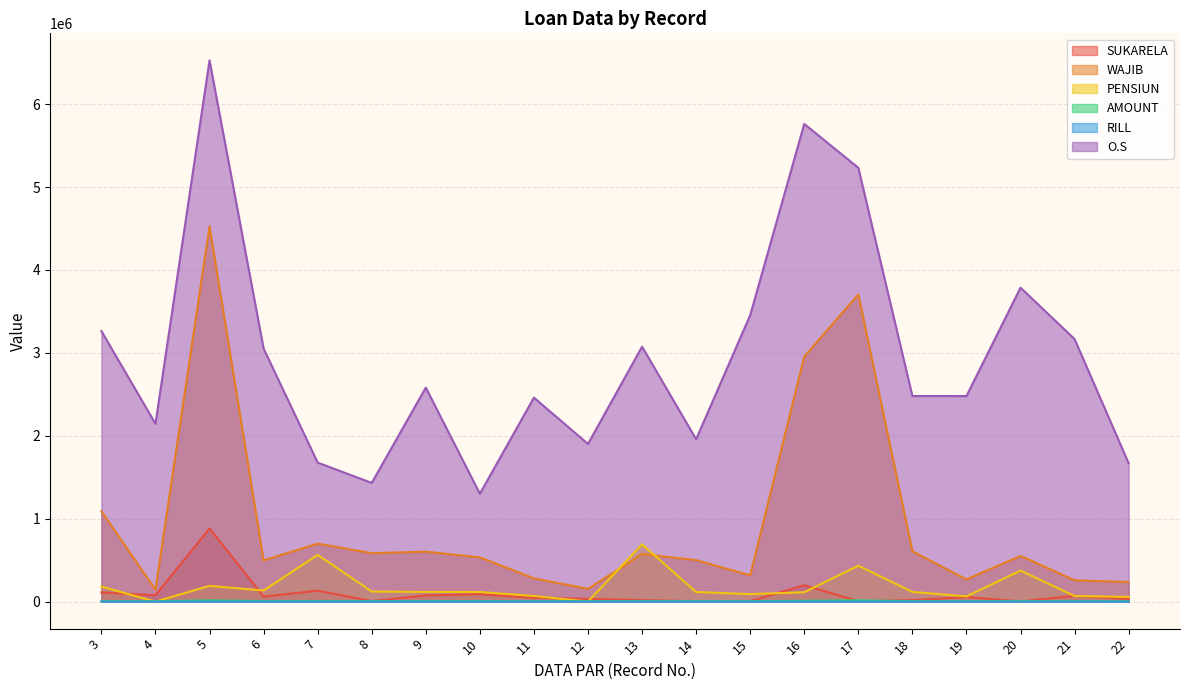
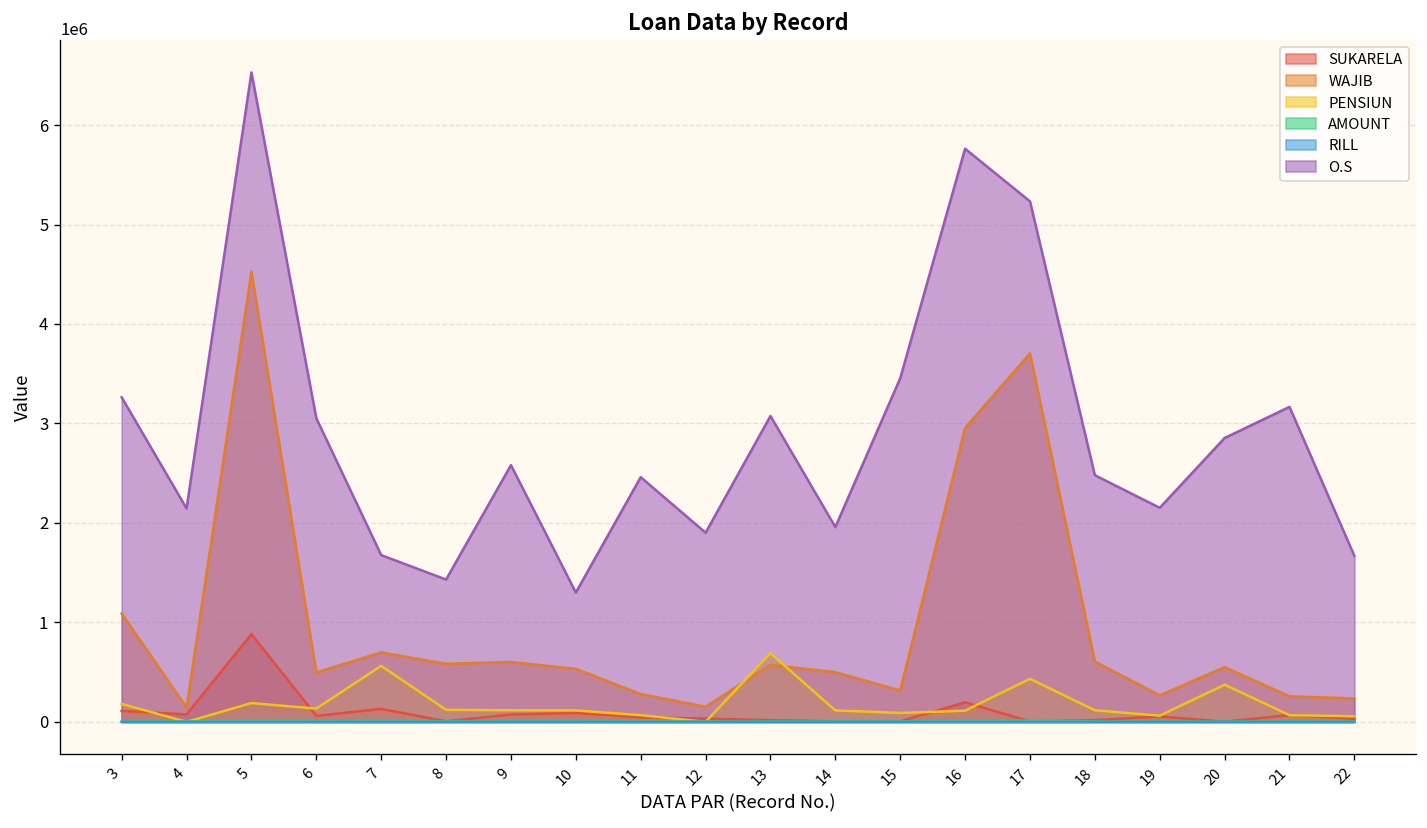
  {
    "PENSIUN": {
      "3": 200000,
      "5": 200000,
      "6": 100000,
      "7": 600000,
      "8": 100000,
      "9": 100000,
      "13": 700000,
      "14": 100000,
      "15": 100000,
      "16": 100000,
      "17": 400000,
      "18": 100000,
      "20": 400000
    },
    "O.S": {
      "3": 3300000,
      "4": 2100000,
      "5": 6500000,
      "6": 3100000,
      "7": 1700000,
      "8": 1400000,
      "9": 2600000,
      "10": 1300000,
      "11": 2500000,
      "12": 1900000,
      "13": 3100000,
      "14": 2000000,
      "15": 3500000,
      "16": 5800000,
      "17": 5200000,
      "18": 2500000,
-     "19": 2500000,
-     "20": 3800000,
+     "19": 2200000,
+     "20": 2900000,
      "21": 3200000,
      "22": 1700000
    }
  }
